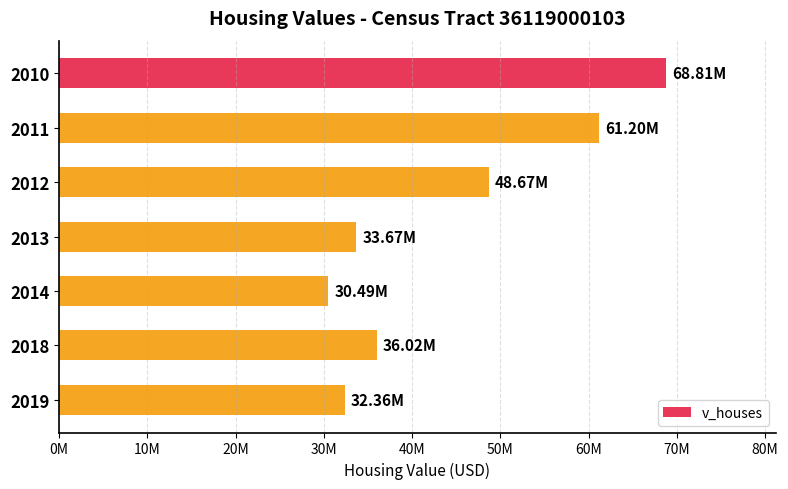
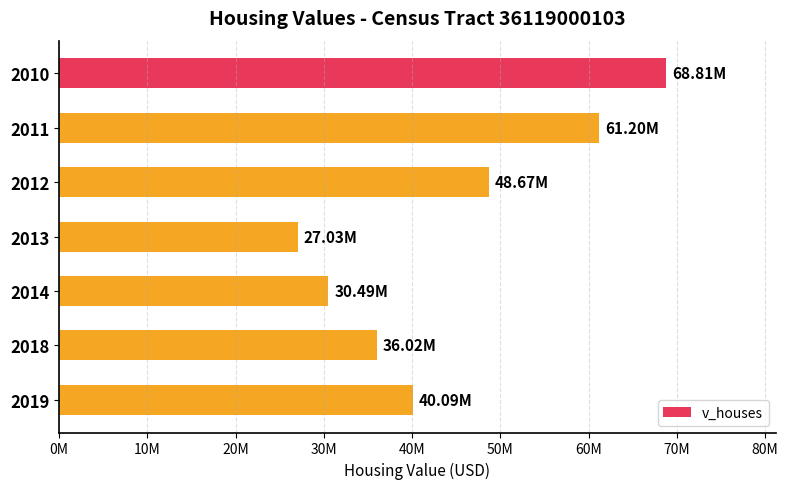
  {
    "2010": "68.81M",
    "2011": "61.20M",
    "2012": "48.67M",
-   "2013": "33.67M",
+   "2013": "27.03M",
    "2014": "30.49M",
    "2018": "36.02M",
-   "2019": "32.36M"
+   "2019": "40.09M"
  }
